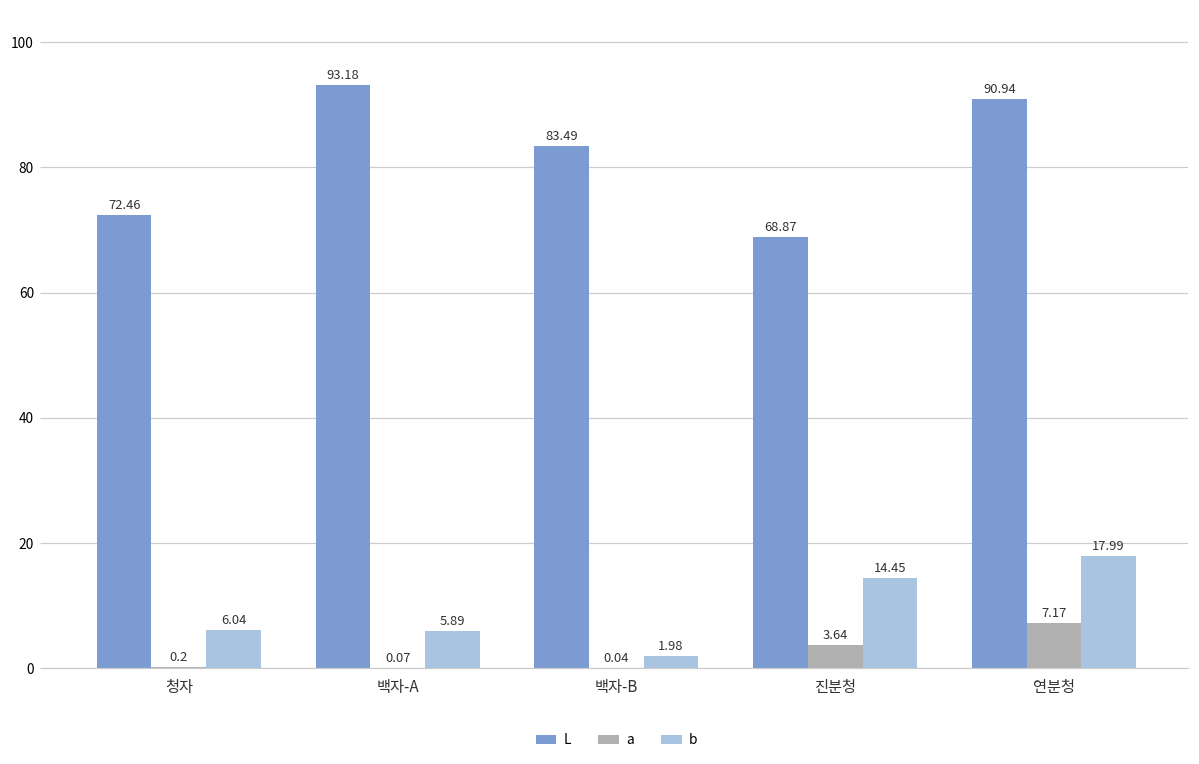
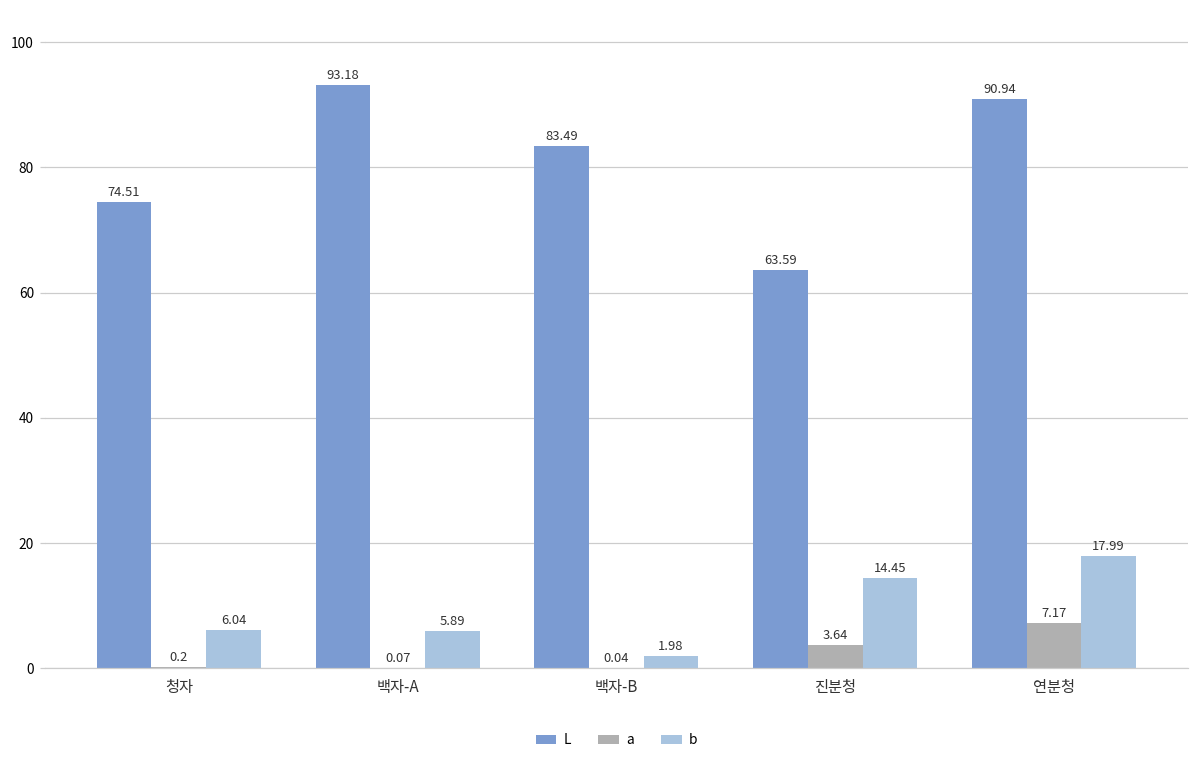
  {
    "L": {
-     "청자": 72.46,
+     "청자": 74.51,
      "백자-A": 93.18,
      "백자-B": 83.49,
-     "진분청": 68.87,
+     "진분청": 63.59,
      "연분청": 90.94
    }
  }
